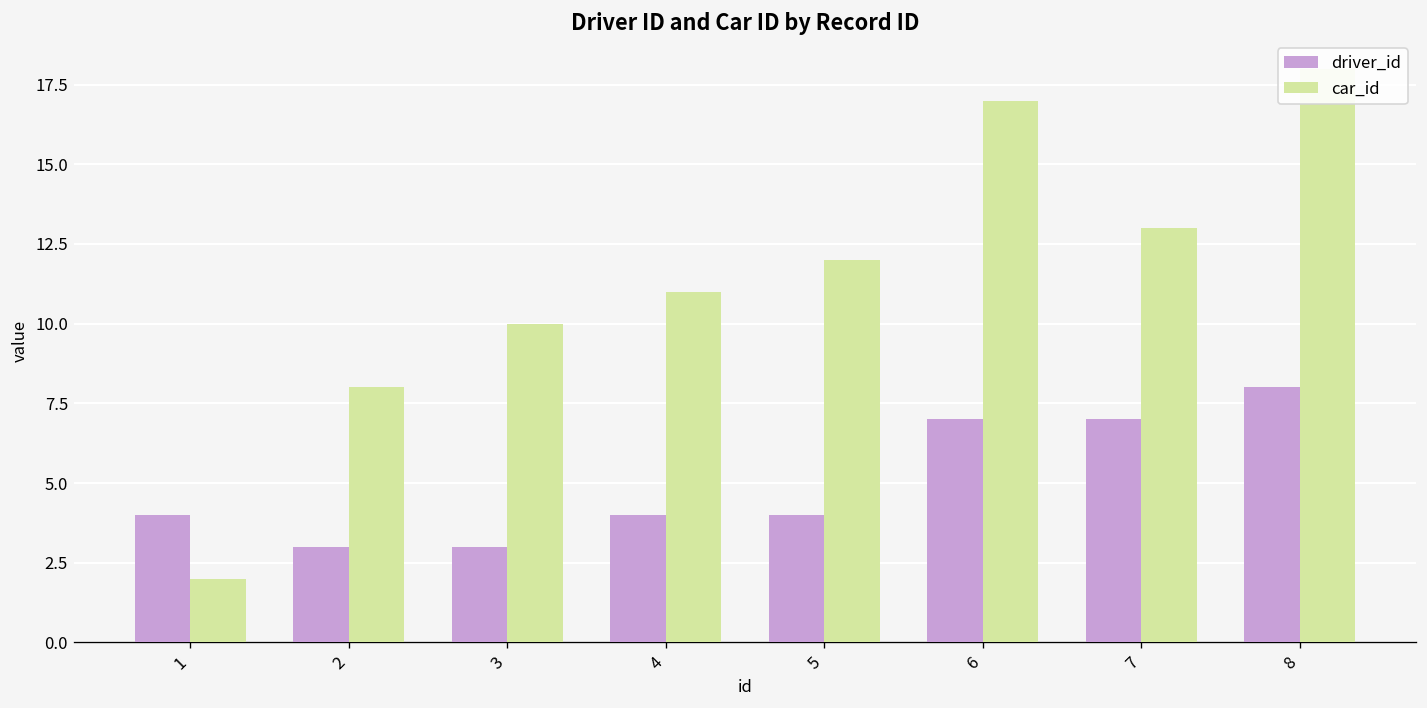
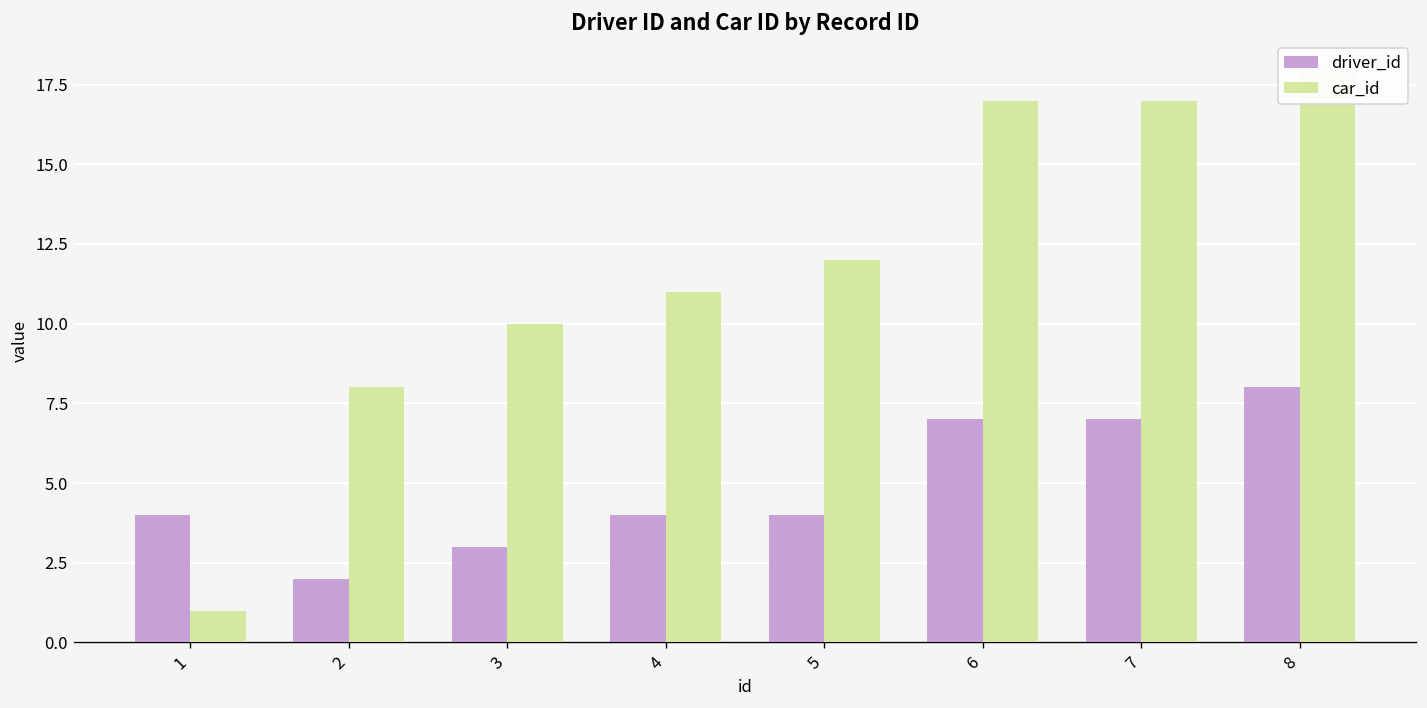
  {
    "driver_id": {
      "1": 4,
-     "2": 3,
+     "2": 2,
      "3": 3,
      "4": 4,
      "5": 4,
      "6": 7,
      "7": 7,
      "8": 8
    },
    "car_id": {
-     "1": 2,
+     "1": 1,
      "2": 8,
      "3": 10,
      "4": 11,
      "5": 12,
      "6": 17,
-     "7": 13
+     "7": 17
    }
  }
